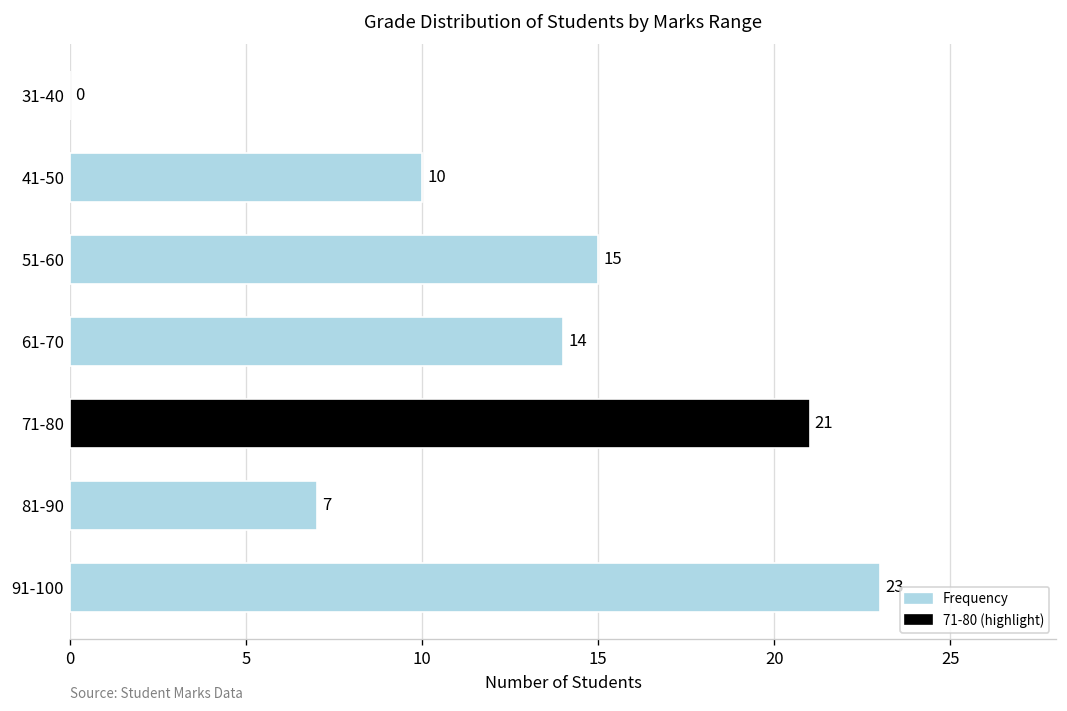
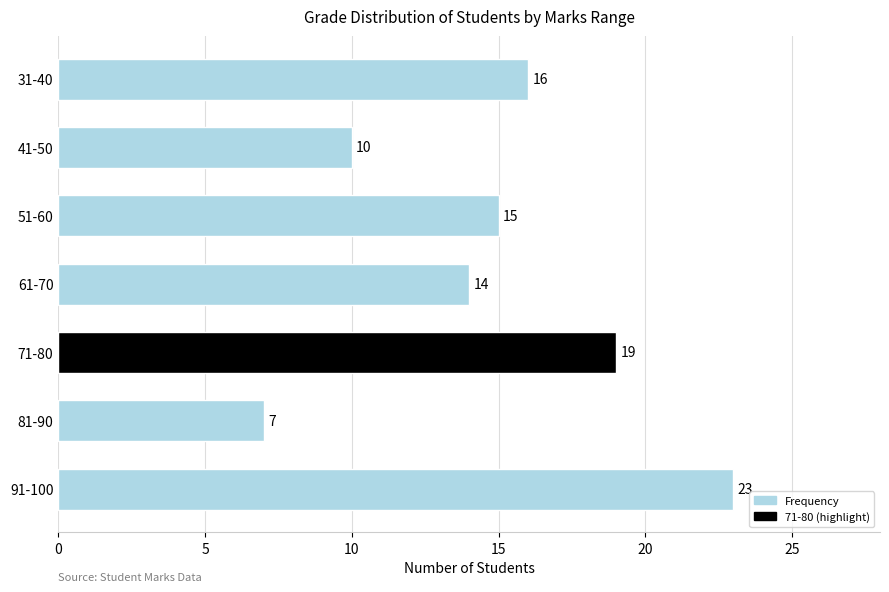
  {
-   "31-40": 0,
+   "31-40": 16,
    "41-50": 10,
    "51-60": 15,
    "61-70": 14,
-   "71-80": 21,
+   "71-80": 19,
    "81-90": 7
  }
